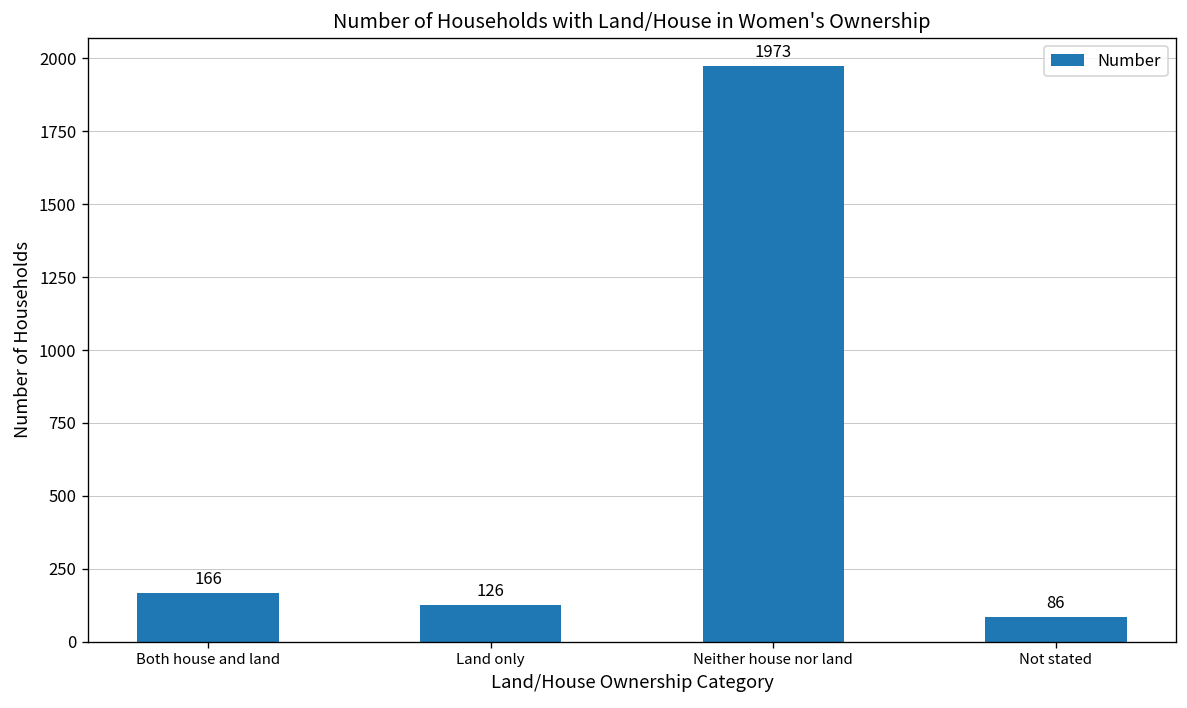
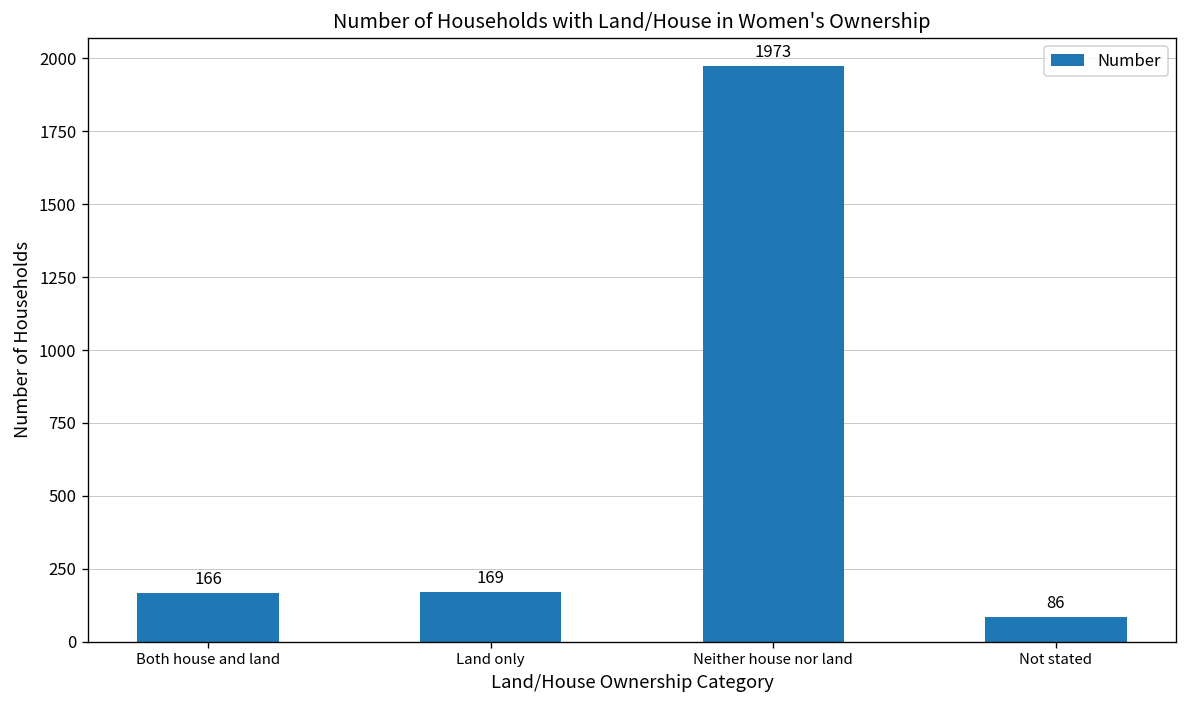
  {
    "Both house and land": 166,
-   "Land only": 126,
+   "Land only": 169,
    "Neither house nor land": 1973,
    "Not stated": 86
  }
